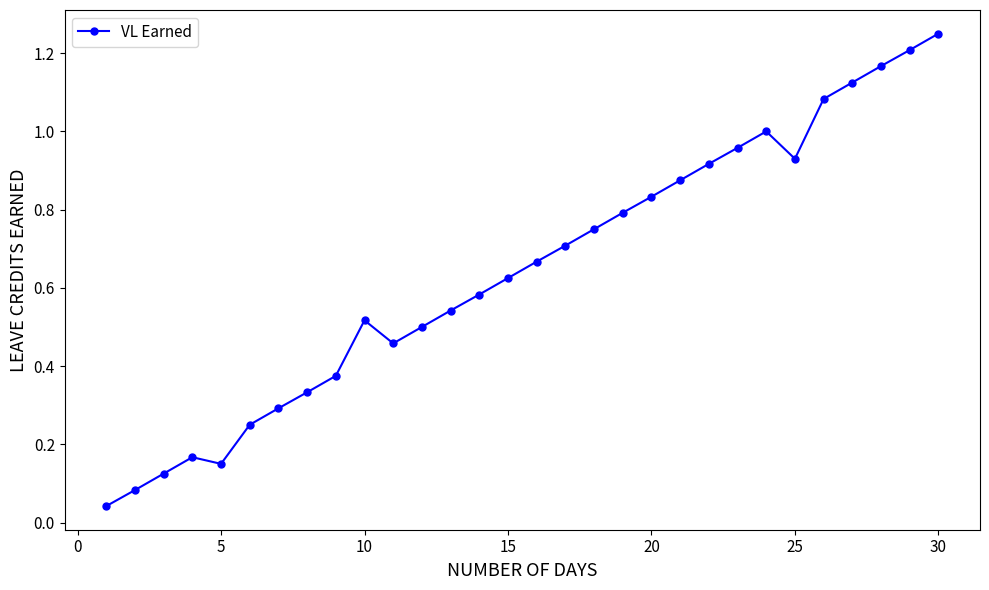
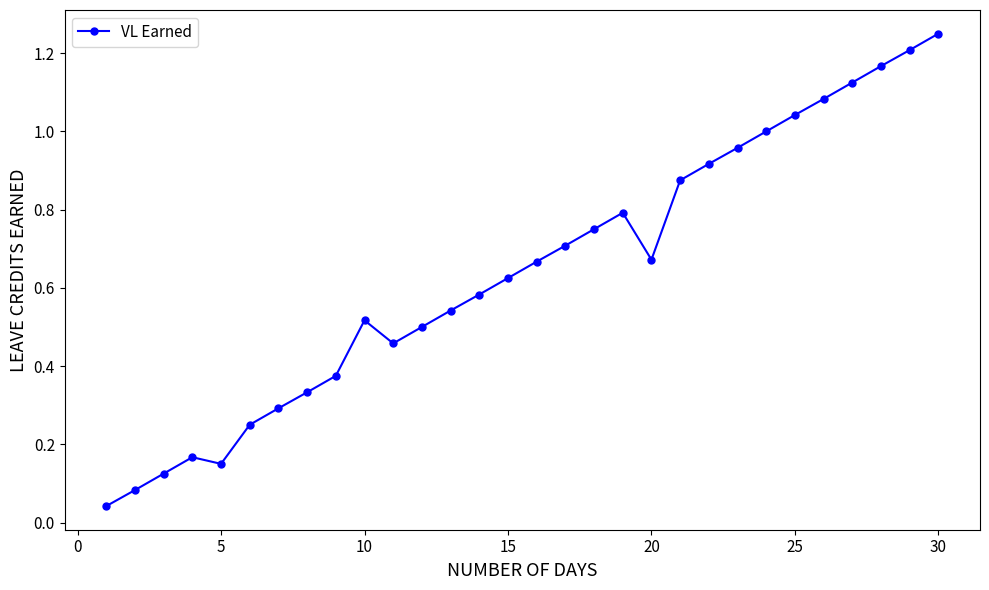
  {
    "5": 0.15,
    "10": 0.52,
    "15": 0.63,
-   "20": 0.83,
-   "25": 0.93,
+   "20": 0.67,
+   "25": 1.04,
    "30": 1.25
  }
